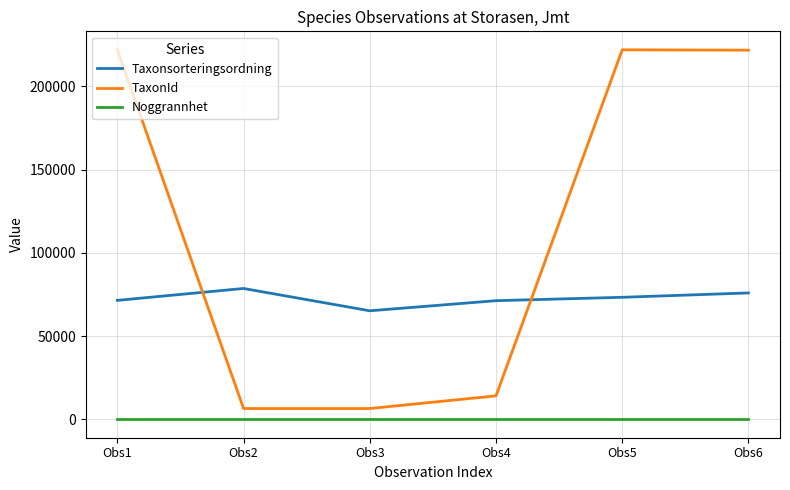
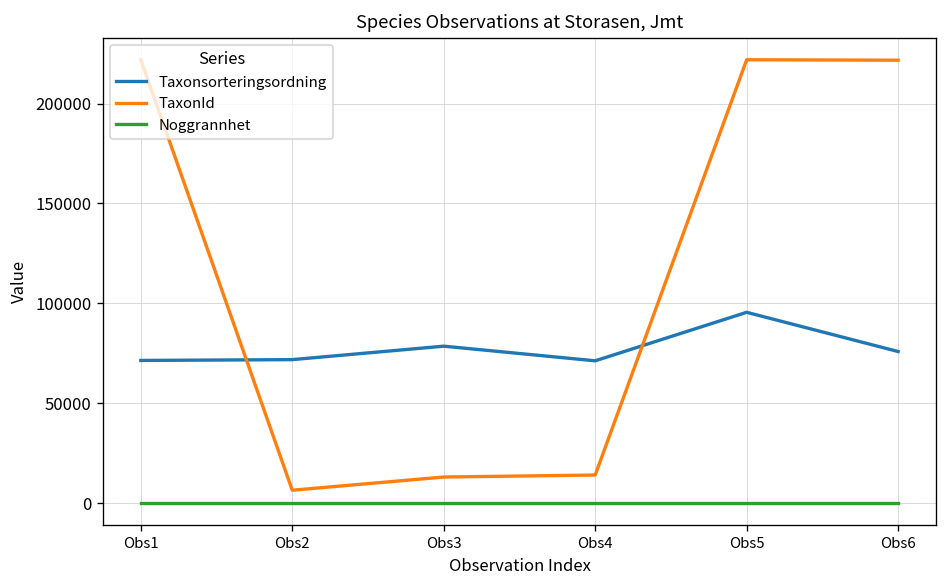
  {
    "Taxonsorteringsordning": {
      "Obs1": 71000,
-     "Obs2": 79000,
-     "Obs3": 65000,
+     "Obs2": 72000,
+     "Obs3": 79000,
      "Obs4": 71000,
-     "Obs5": 73000,
+     "Obs5": 96000,
      "Obs6": 76000
    },
    "TaxonId": {
      "Obs2": 6000,
-     "Obs3": 6000,
+     "Obs3": 13000,
      "Obs4": 14000,
      "Obs5": 222000,
      "Obs6": 222000
    },
    "Noggrannhet": {
      "Obs1": 0,
      "Obs2": 0,
      "Obs3": 0,
      "Obs4": 0,
      "Obs5": 0,
      "Obs6": 0
    }
  }
